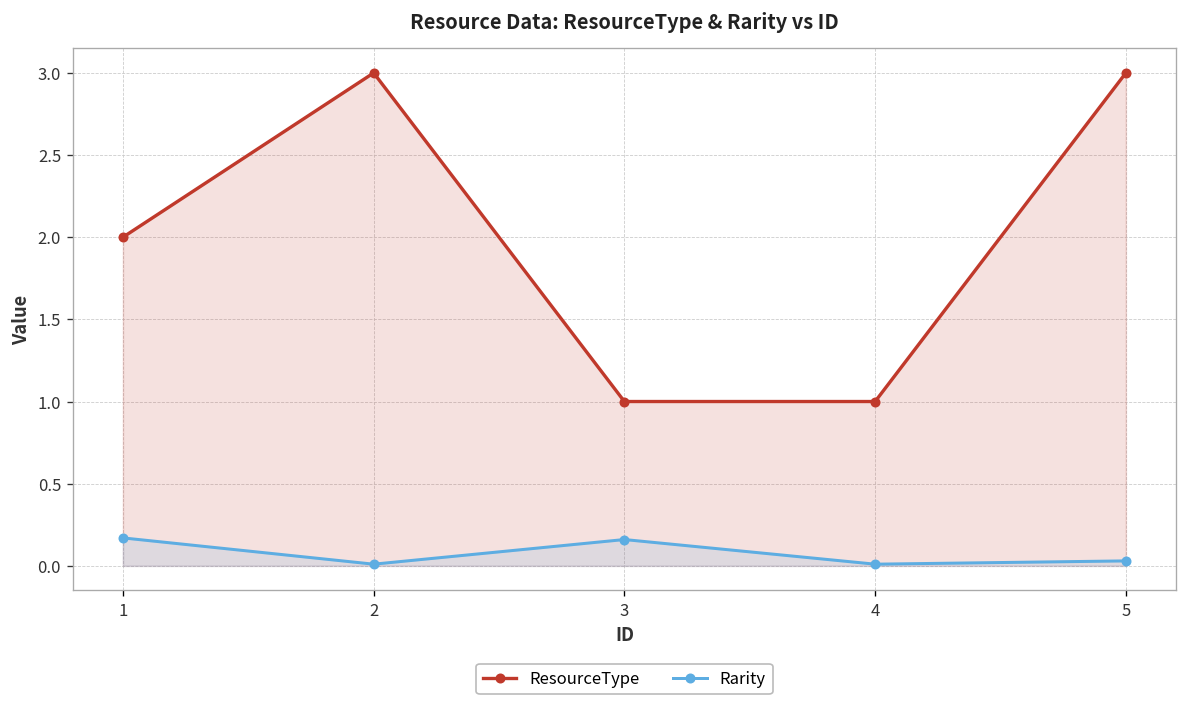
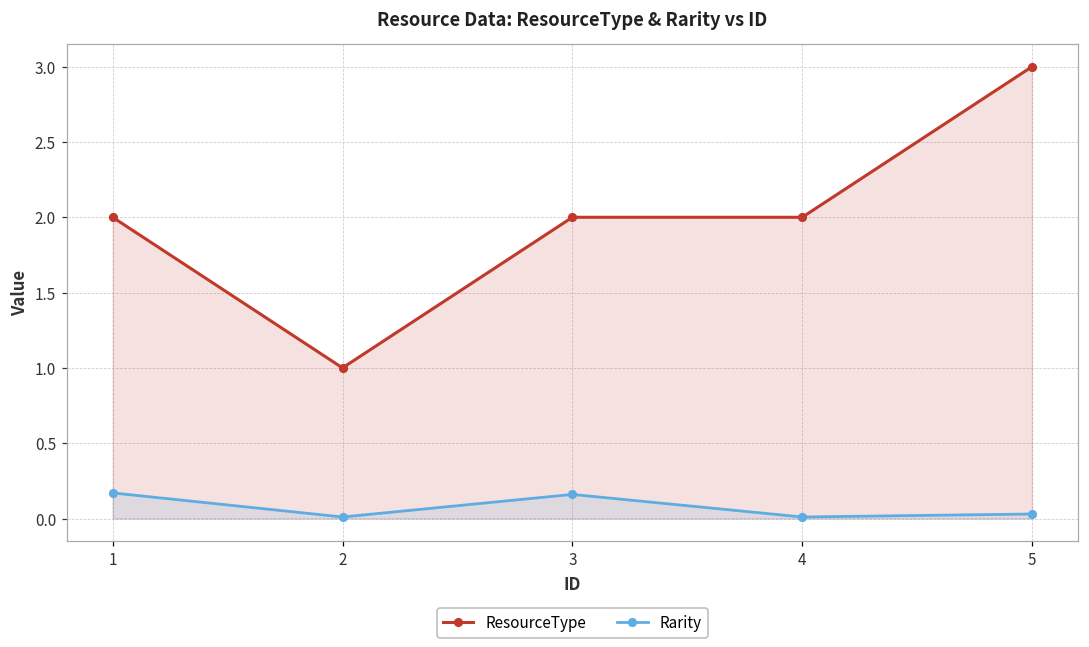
  {
    "ResourceType": {
      "1": 2,
-     "2": 3,
-     "3": 1,
-     "4": 1,
+     "2": 1,
+     "3": 2,
+     "4": 2,
      "5": 3
    },
    "Rarity": {
      "1": 0.17,
      "2": 0,
      "3": 0.16,
      "4": 0,
      "5": 0.03
    }
  }
